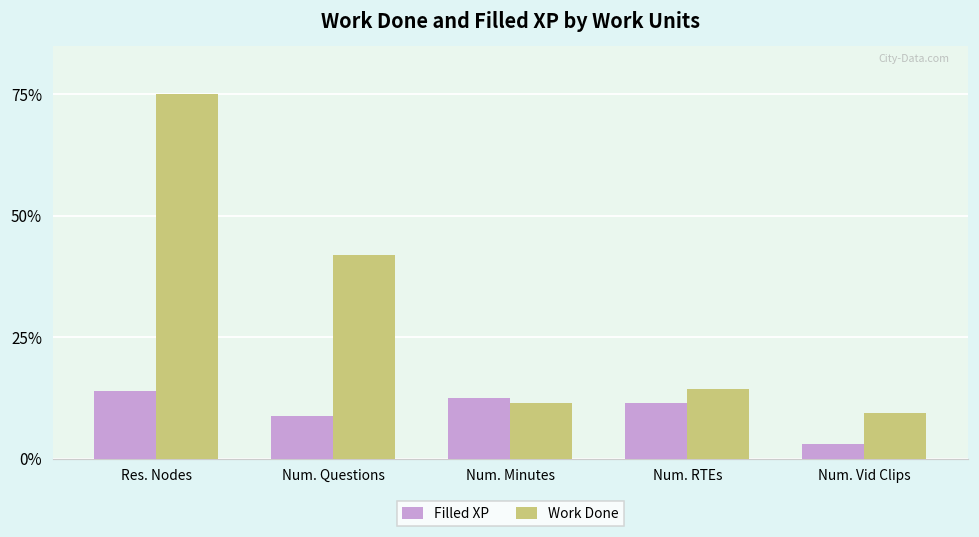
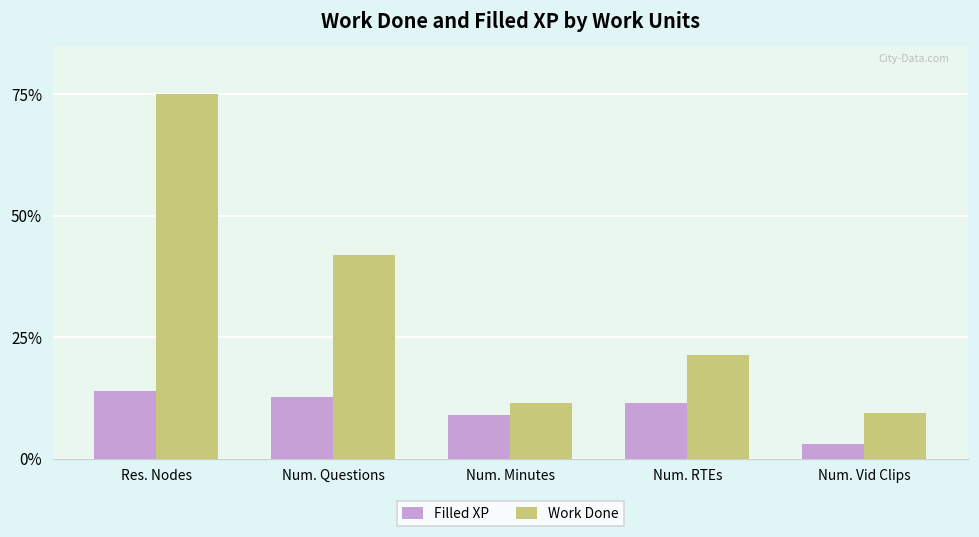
  {
    "Filled XP": {
      "Res. Nodes": "14%",
-     "Num. Questions": "9%",
-     "Num. Minutes": "12%",
+     "Num. Questions": "13%",
+     "Num. Minutes": "9%",
      "Num. RTEs": "11%",
      "Num. Vid Clips": "3%"
    },
    "Work Done": {
      "Res. Nodes": "75%",
      "Num. Questions": "42%",
      "Num. Minutes": "11%",
-     "Num. RTEs": "14%",
+     "Num. RTEs": "21%",
      "Num. Vid Clips": "9%"
    }
  }
